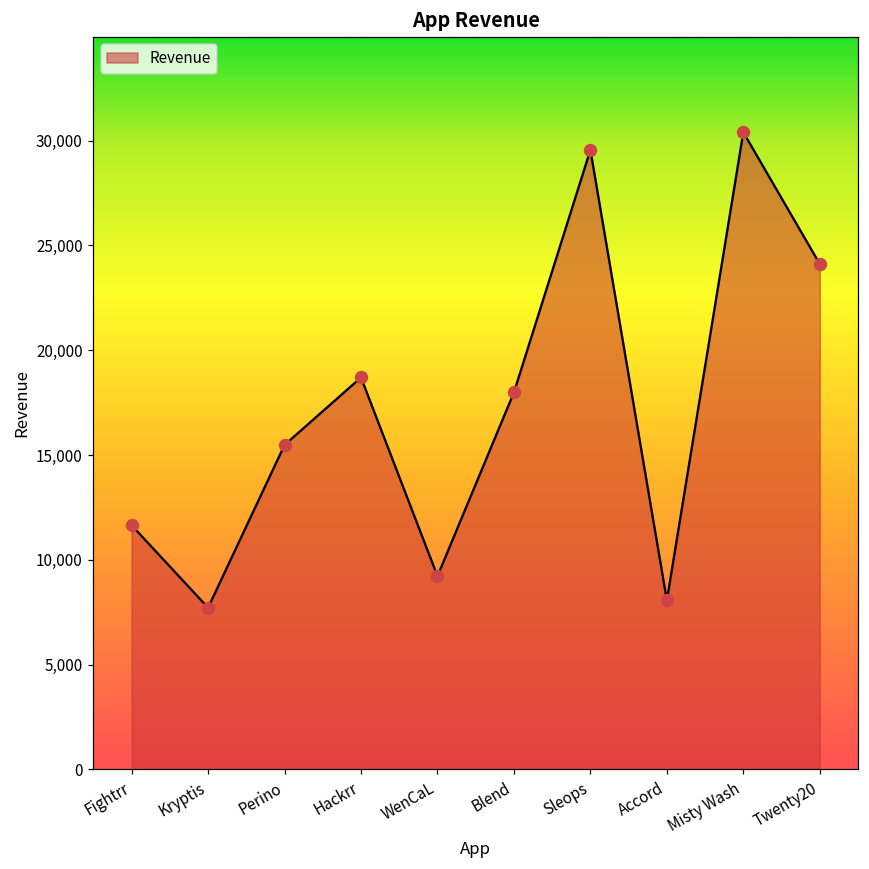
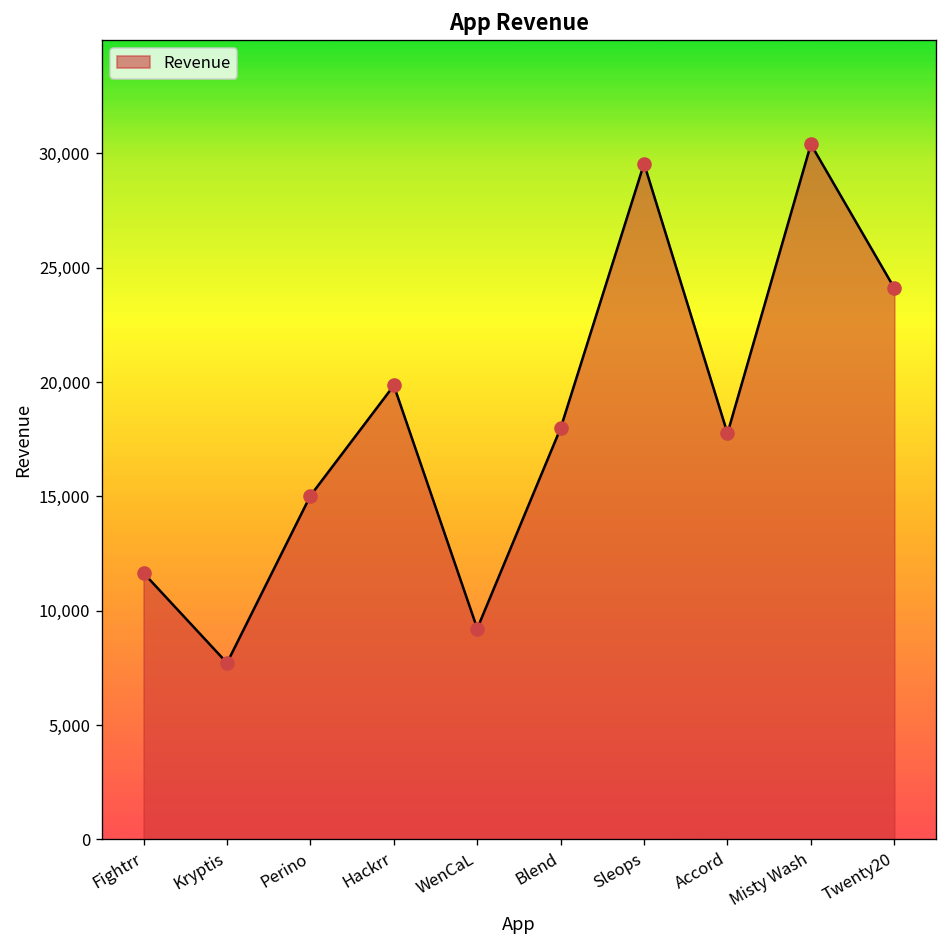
  {
    "Fightrr": "11,600",
    "Kryptis": "7,700",
-   "Perino": "15,500",
-   "Hackrr": "18,700",
+   "Perino": "15,000",
+   "Hackrr": "19,900",
    "WenCaL": "9,200",
    "Blend": "18,000",
    "Sleops": "29,600",
-   "Accord": "8,100",
+   "Accord": "17,800",
    "Misty Wash": "30,400",
    "Twenty20": "24,100"
  }
